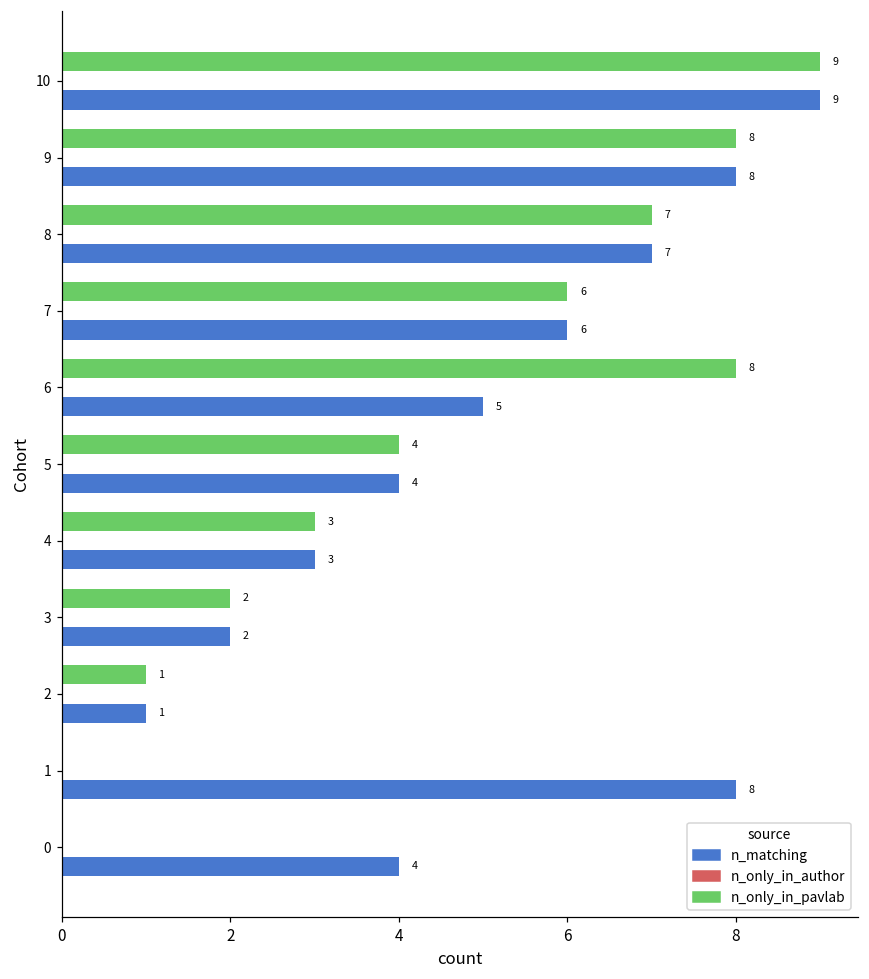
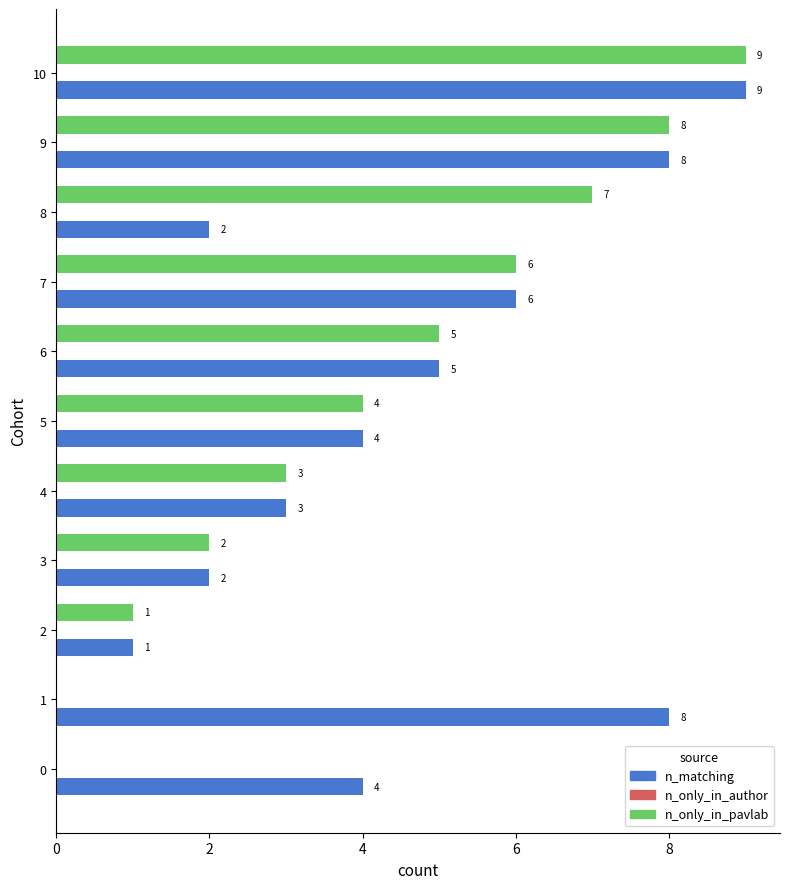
  {
    "n_matching": {
      "10": 9,
      "9": 8,
-     "8": 7,
+     "8": 2,
      "7": 6,
      "6": 5,
      "5": 4,
      "4": 3,
      "3": 2,
      "2": 1,
      "1": 8,
      "0": 4
    },
    "n_only_in_author": {
      "10": 0.0,
      "9": 0.0,
      "8": 0.0,
      "7": 0.0,
      "6": 0.0,
      "5": 0.0,
      "4": 0.0,
      "3": 0.0,
      "2": 0.0,
      "1": 0.0,
      "0": 0.0
    },
    "n_only_in_pavlab": {
      "10": 9,
      "9": 8,
      "8": 7,
      "7": 6,
-     "6": 8,
+     "6": 5,
      "5": 4,
      "4": 3,
      "3": 2,
      "2": 1
    }
  }
